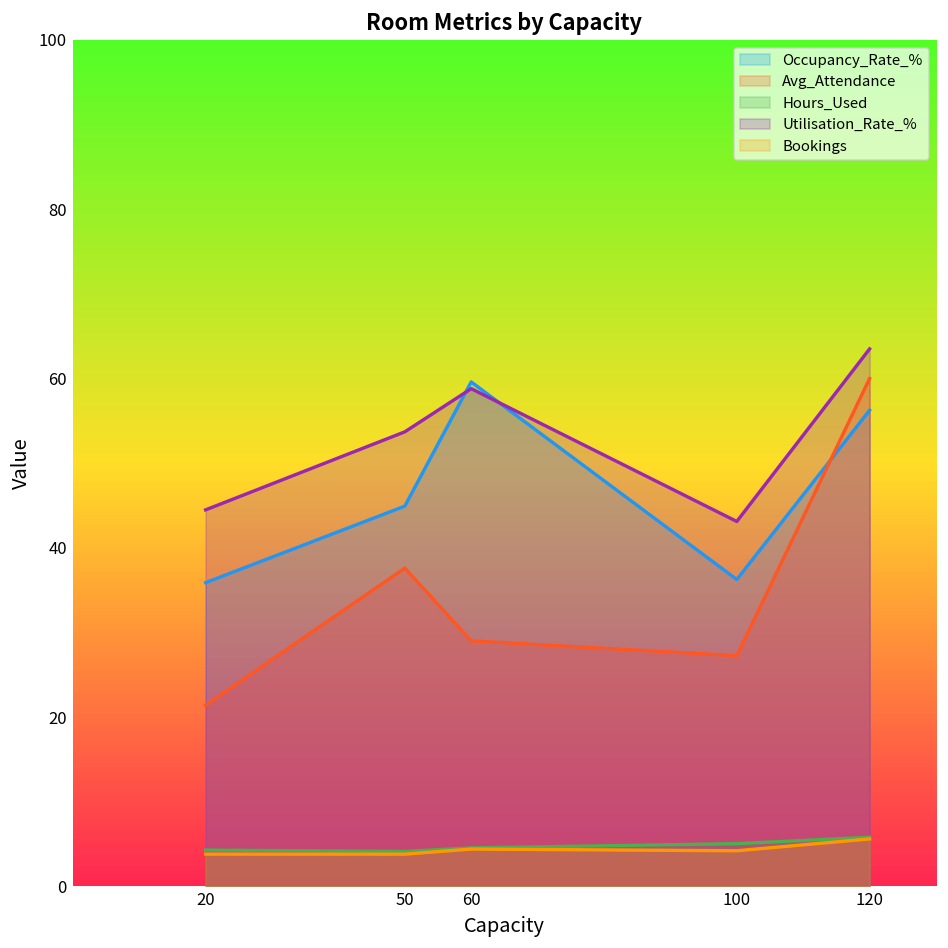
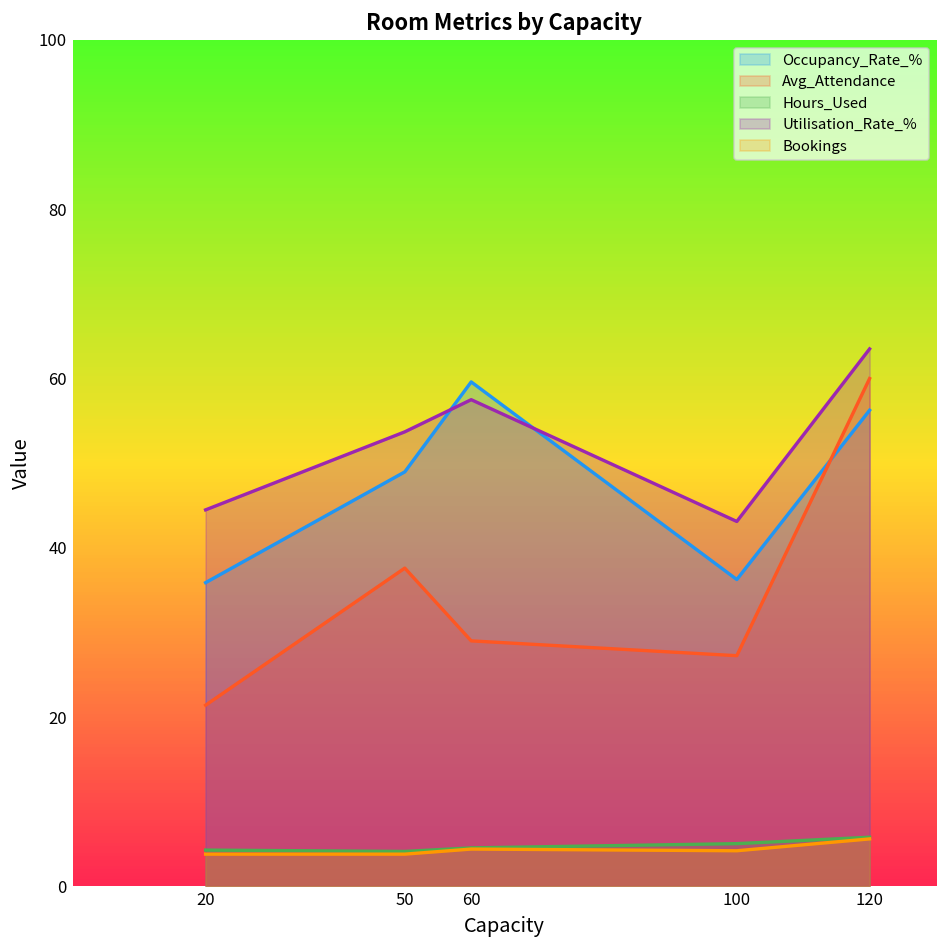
  {
    "Occupancy_Rate_%": {
      "20": 36,
-     "50": 45,
+     "50": 49,
      "60": 60,
      "100": 36,
      "120": 56
    },
    "Hours_Used": {
      "20": 4,
      "100": 5
    },
    "Utilisation_Rate_%": {
      "20": 44,
      "50": 54,
-     "60": 59,
+     "60": 58,
      "100": 43,
      "120": 64
    }
  }
